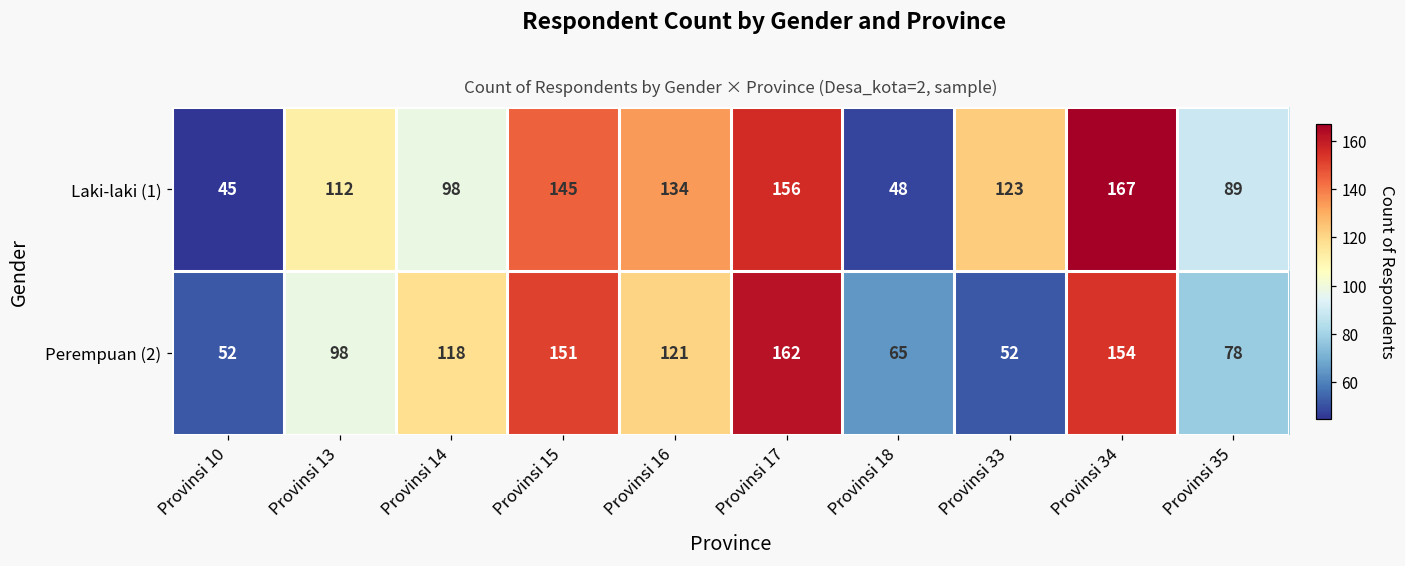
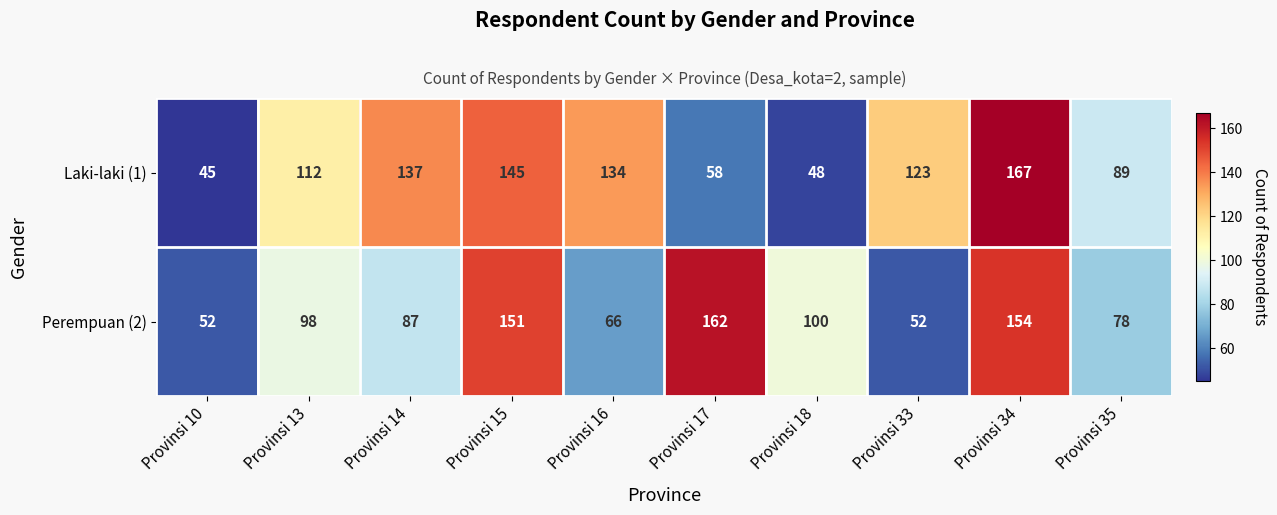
  {
    "Laki-laki (1)": {
      "Provinsi 10": 45,
      "Provinsi 13": 112,
-     "Provinsi 14": 98,
+     "Provinsi 14": 137,
      "Provinsi 15": 145,
      "Provinsi 16": 134,
-     "Provinsi 17": 156,
+     "Provinsi 17": 58,
      "Provinsi 18": 48,
      "Provinsi 33": 123,
      "Provinsi 34": 167,
      "Provinsi 35": 89
    },
    "Perempuan (2)": {
      "Provinsi 10": 52,
      "Provinsi 13": 98,
-     "Provinsi 14": 118,
+     "Provinsi 14": 87,
      "Provinsi 15": 151,
-     "Provinsi 16": 121,
+     "Provinsi 16": 66,
      "Provinsi 17": 162,
-     "Provinsi 18": 65,
+     "Provinsi 18": 100,
      "Provinsi 33": 52,
      "Provinsi 34": 154,
      "Provinsi 35": 78
    }
  }
